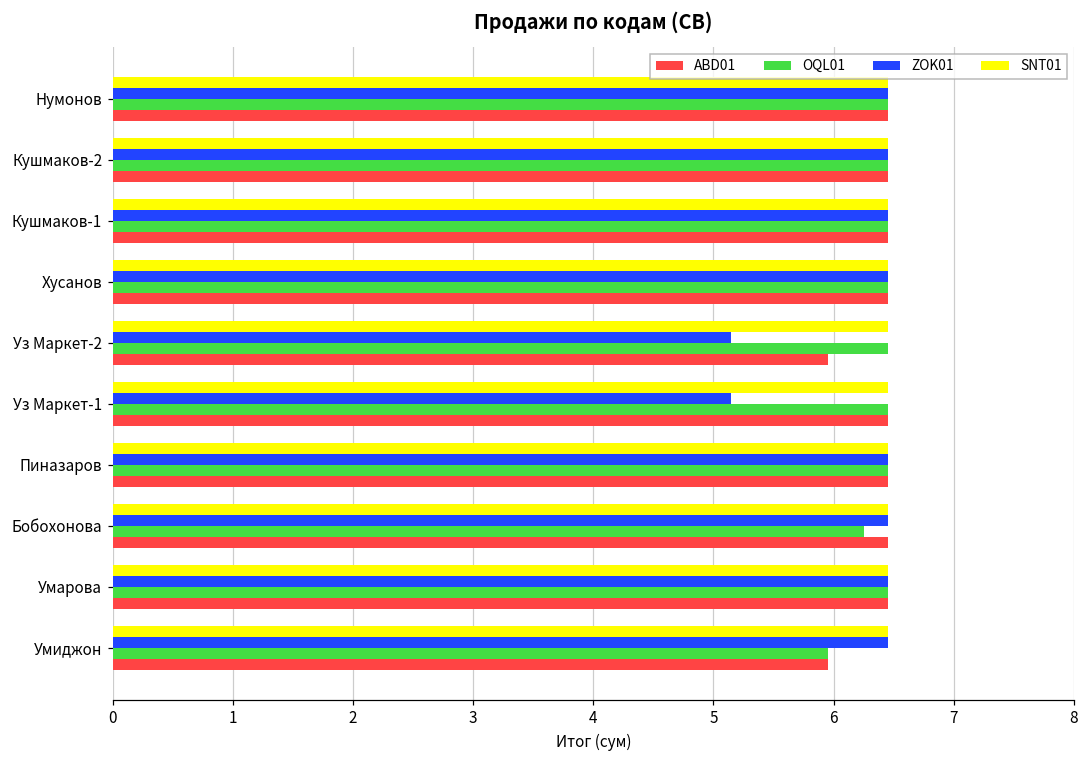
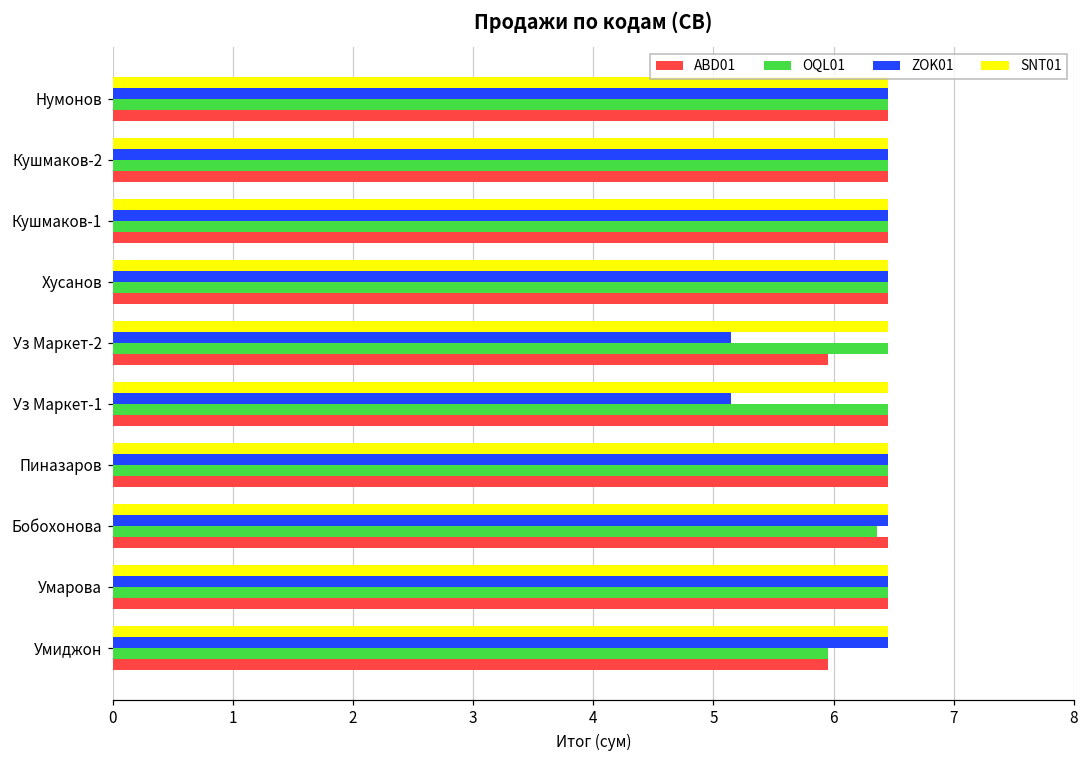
  {
    "ABD01": {
      "Нумонов": 6.45,
      "Кушмаков-2": 6.45,
      "Кушмаков-1": 6.45,
      "Хусанов": 6.45,
      "Уз Маркет-2": 5.95,
      "Уз Маркет-1": 6.45,
      "Пиназаров": 6.45,
      "Бобохонова": 6.45,
      "Умарова": 6.45,
      "Умиджон": 5.95
    },
    "OQL01": {
      "Нумонов": 6.45,
      "Кушмаков-2": 6.45,
      "Кушмаков-1": 6.45,
      "Хусанов": 6.45,
      "Уз Маркет-2": 6.45,
      "Уз Маркет-1": 6.45,
      "Пиназаров": 6.45,
-     "Бобохонова": 6.25,
+     "Бобохонова": 6.36,
      "Умарова": 6.45,
      "Умиджон": 5.95
    },
    "ZOK01": {
      "Нумонов": 6.45,
      "Кушмаков-2": 6.45,
      "Кушмаков-1": 6.45,
      "Хусанов": 6.45,
      "Уз Маркет-2": 5.15,
      "Уз Маркет-1": 5.15,
      "Пиназаров": 6.45,
      "Бобохонова": 6.45,
      "Умарова": 6.45,
      "Умиджон": 6.45
    },
    "SNT01": {
      "Нумонов": 6.45,
      "Кушмаков-2": 6.45,
      "Кушмаков-1": 6.45,
      "Хусанов": 6.45,
      "Уз Маркет-2": 6.45,
      "Уз Маркет-1": 6.45,
      "Пиназаров": 6.45,
      "Бобохонова": 6.45,
      "Умарова": 6.45,
      "Умиджон": 6.45
    }
  }
